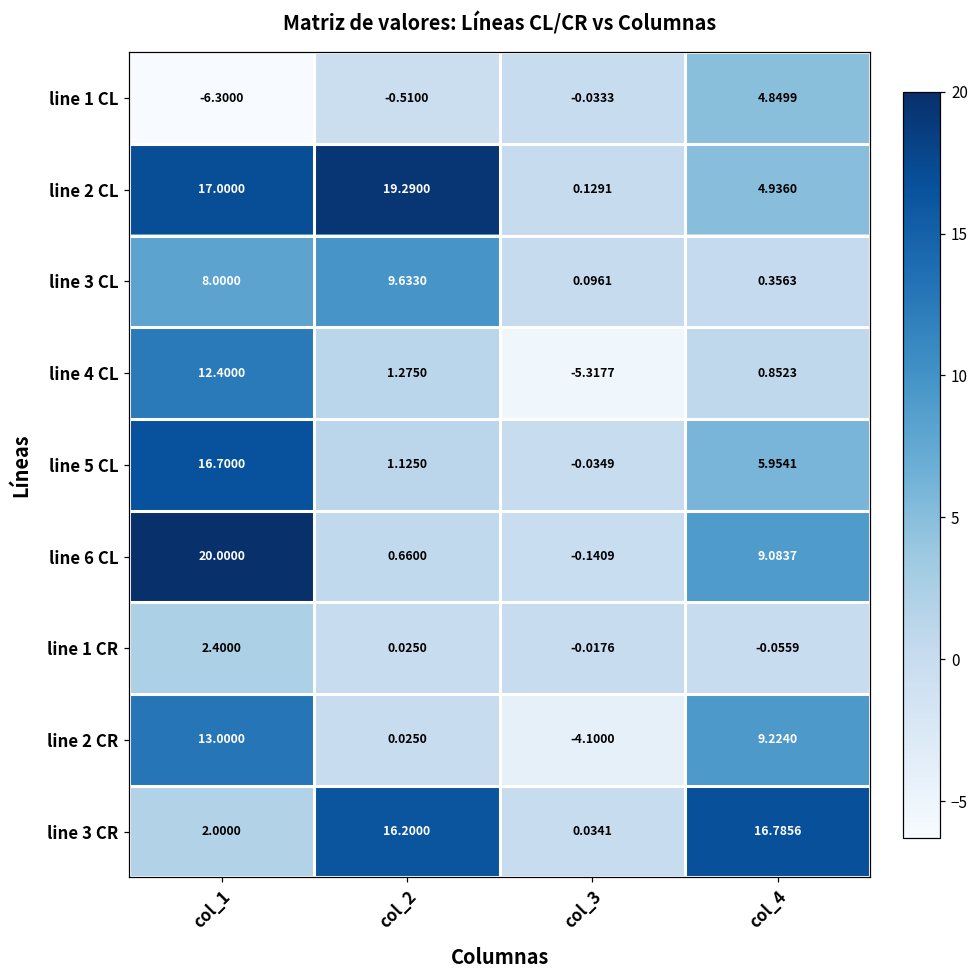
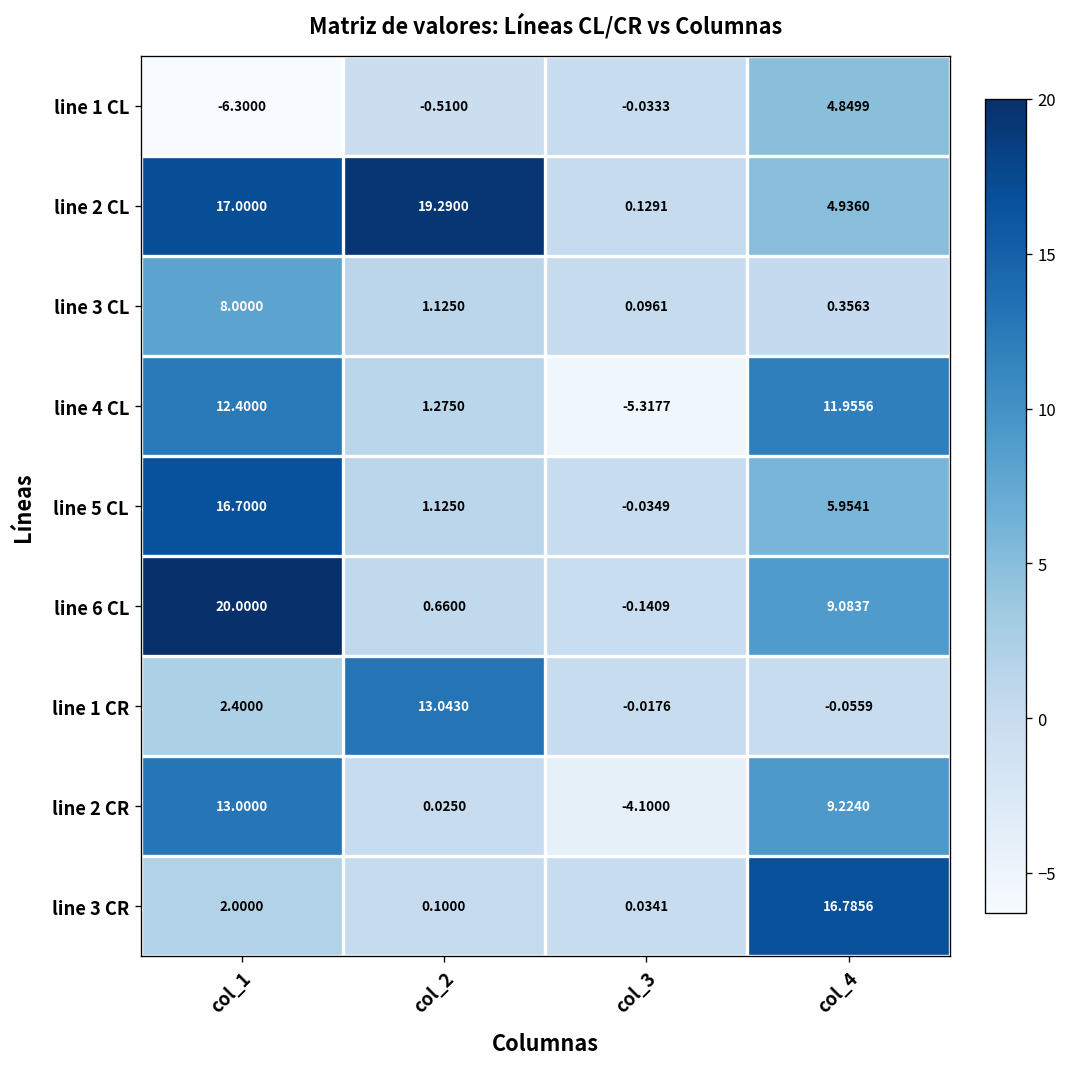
  {
    "line 1 CL": {
      "col_1": -6.3000,
      "col_2": -0.5100,
      "col_3": -0.0333,
      "col_4": 4.8499
    },
    "line 2 CL": {
      "col_1": 17.0000,
      "col_2": 19.2900,
      "col_3": 0.1291,
      "col_4": 4.9360
    },
    "line 3 CL": {
      "col_1": 8.0000,
-     "col_2": 9.6330,
+     "col_2": 1.1250,
      "col_3": 0.0961,
      "col_4": 0.3563
    },
    "line 4 CL": {
      "col_1": 12.4000,
      "col_2": 1.2750,
      "col_3": -5.3177,
-     "col_4": 0.8523
+     "col_4": 11.9556
    },
    "line 5 CL": {
      "col_1": 16.7000,
      "col_2": 1.1250,
      "col_3": -0.0349,
      "col_4": 5.9541
    },
    "line 6 CL": {
      "col_1": 20.0000,
      "col_2": 0.6600,
      "col_3": -0.1409,
      "col_4": 9.0837
    },
    "line 1 CR": {
      "col_1": 2.4000,
-     "col_2": 0.0250,
+     "col_2": 13.0430,
      "col_3": -0.0176,
      "col_4": -0.0559
    },
    "line 2 CR": {
      "col_1": 13.0000,
      "col_2": 0.0250,
      "col_3": -4.1000,
      "col_4": 9.2240
    },
    "line 3 CR": {
      "col_1": 2.0000,
-     "col_2": 16.2000,
+     "col_2": 0.1000,
      "col_3": 0.0341,
      "col_4": 16.7856
    }
  }
